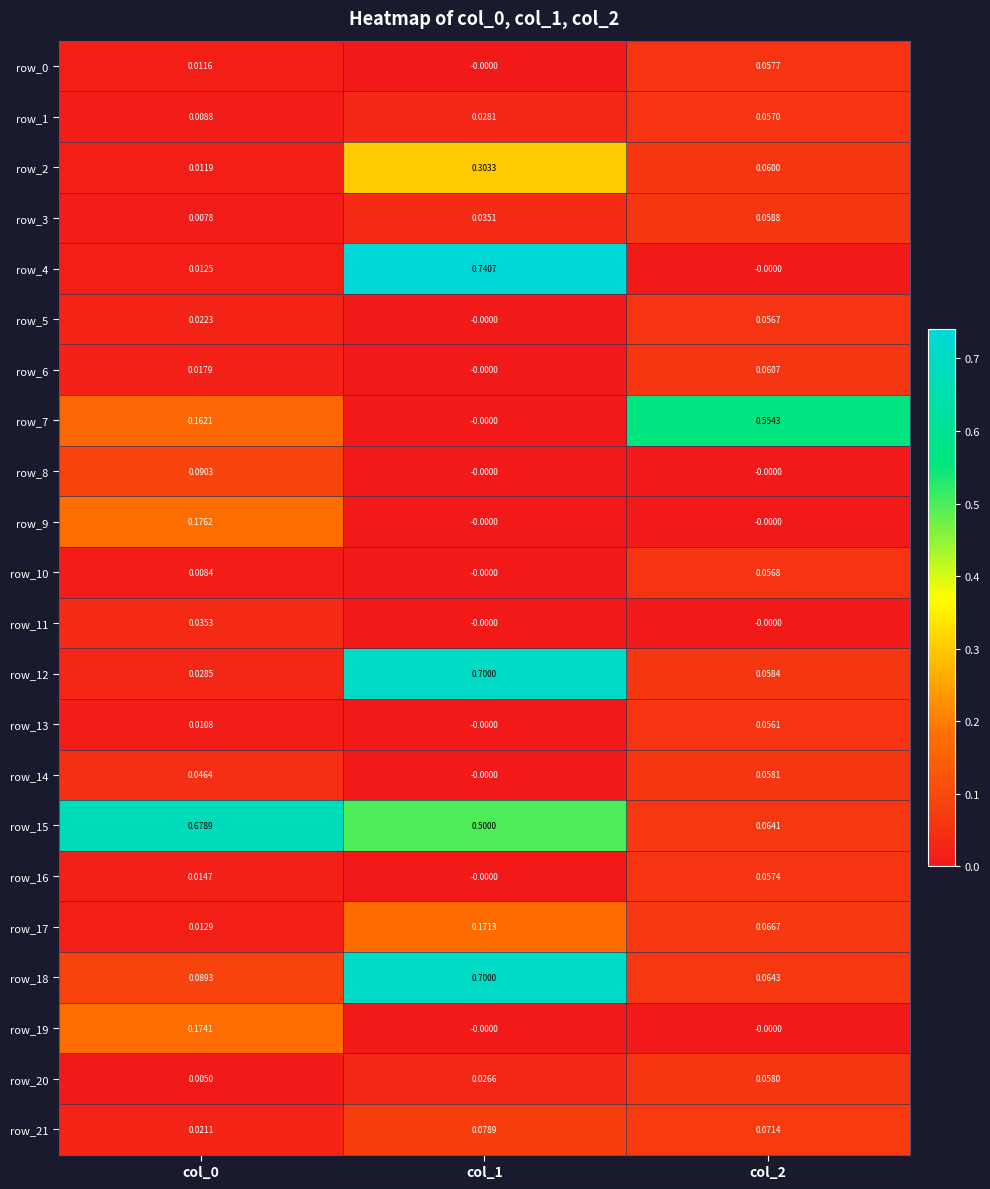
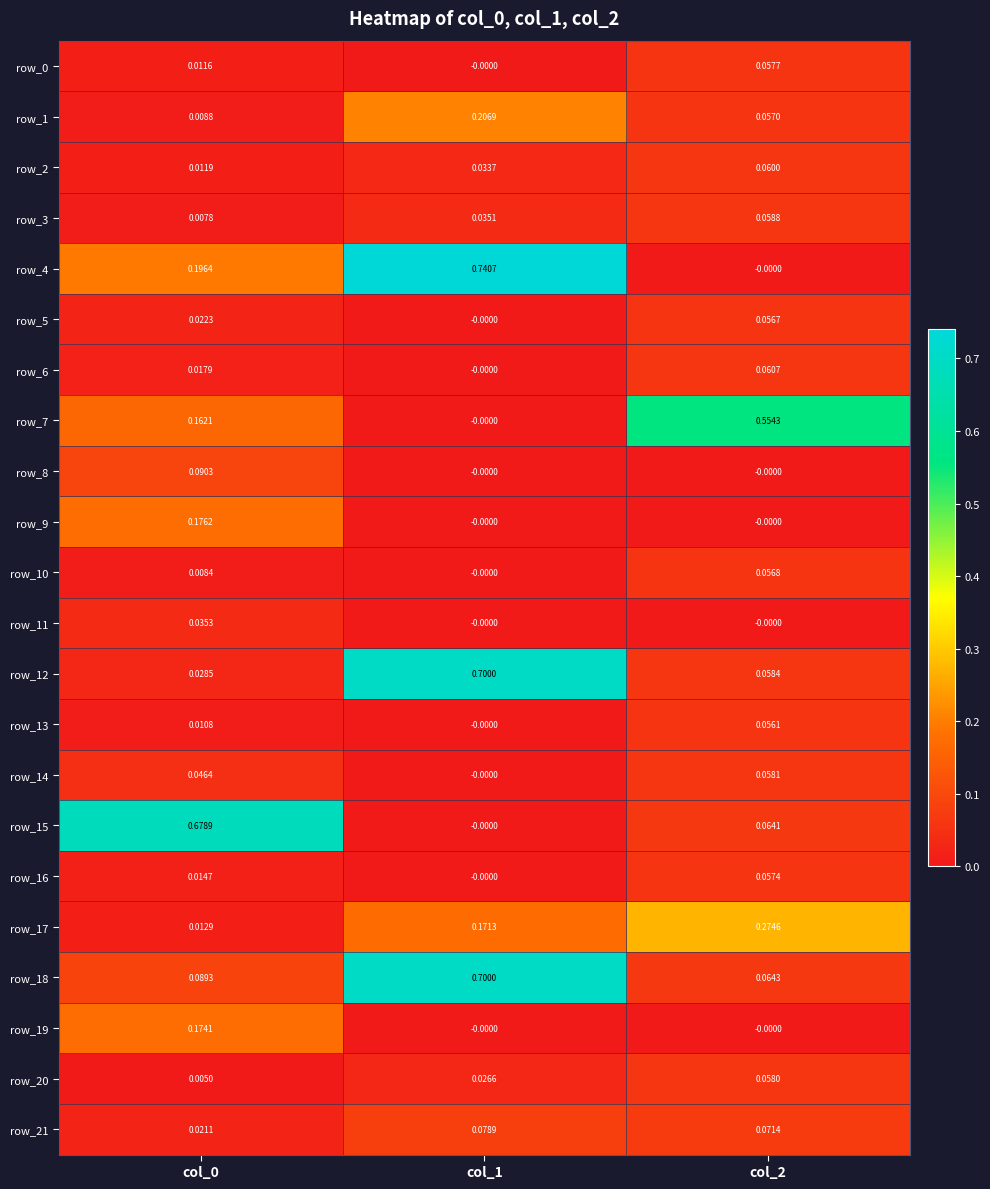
  {
    "row_0": {
      "col_0": 0.0116,
      "col_1": -0.0000,
      "col_2": 0.0577
    },
    "row_1": {
      "col_0": 0.0088,
-     "col_1": 0.0281,
+     "col_1": 0.2069,
      "col_2": 0.0570
    },
    "row_2": {
      "col_0": 0.0119,
-     "col_1": 0.3033,
+     "col_1": 0.0337,
      "col_2": 0.0600
    },
    "row_3": {
      "col_0": 0.0078,
      "col_1": 0.0351,
      "col_2": 0.0588
    },
    "row_4": {
-     "col_0": 0.0125,
+     "col_0": 0.1964,
      "col_1": 0.7407,
      "col_2": -0.0000
    },
    "row_5": {
      "col_0": 0.0223,
      "col_1": -0.0000,
      "col_2": 0.0567
    },
    "row_6": {
      "col_0": 0.0179,
      "col_1": -0.0000,
      "col_2": 0.0607
    },
    "row_7": {
      "col_0": 0.1621,
      "col_1": -0.0000,
      "col_2": 0.5543
    },
    "row_8": {
      "col_0": 0.0903,
      "col_1": -0.0000,
      "col_2": -0.0000
    },
    "row_9": {
      "col_0": 0.1762,
      "col_1": -0.0000,
      "col_2": -0.0000
    },
    "row_10": {
      "col_0": 0.0084,
      "col_1": -0.0000,
      "col_2": 0.0568
    },
    "row_11": {
      "col_0": 0.0353,
      "col_1": -0.0000,
      "col_2": -0.0000
    },
    "row_12": {
      "col_0": 0.0285,
      "col_1": 0.7000,
      "col_2": 0.0584
    },
    "row_13": {
      "col_0": 0.0108,
      "col_1": -0.0000,
      "col_2": 0.0561
    },
    "row_14": {
      "col_0": 0.0464,
      "col_1": -0.0000,
      "col_2": 0.0581
    },
    "row_15": {
      "col_0": 0.6789,
-     "col_1": 0.5000,
+     "col_1": -0.0000,
      "col_2": 0.0641
    },
    "row_16": {
      "col_0": 0.0147,
      "col_1": -0.0000,
      "col_2": 0.0574
    },
    "row_17": {
      "col_0": 0.0129,
      "col_1": 0.1713,
-     "col_2": 0.0667
+     "col_2": 0.2746
    },
    "row_18": {
      "col_0": 0.0893,
      "col_1": 0.7000,
      "col_2": 0.0643
    },
    "row_19": {
      "col_0": 0.1741,
      "col_1": -0.0000,
      "col_2": -0.0000
    },
    "row_20": {
      "col_0": 0.0050,
      "col_1": 0.0266,
      "col_2": 0.0580
    },
    "row_21": {
      "col_0": 0.0211,
      "col_1": 0.0789,
      "col_2": 0.0714
    }
  }
